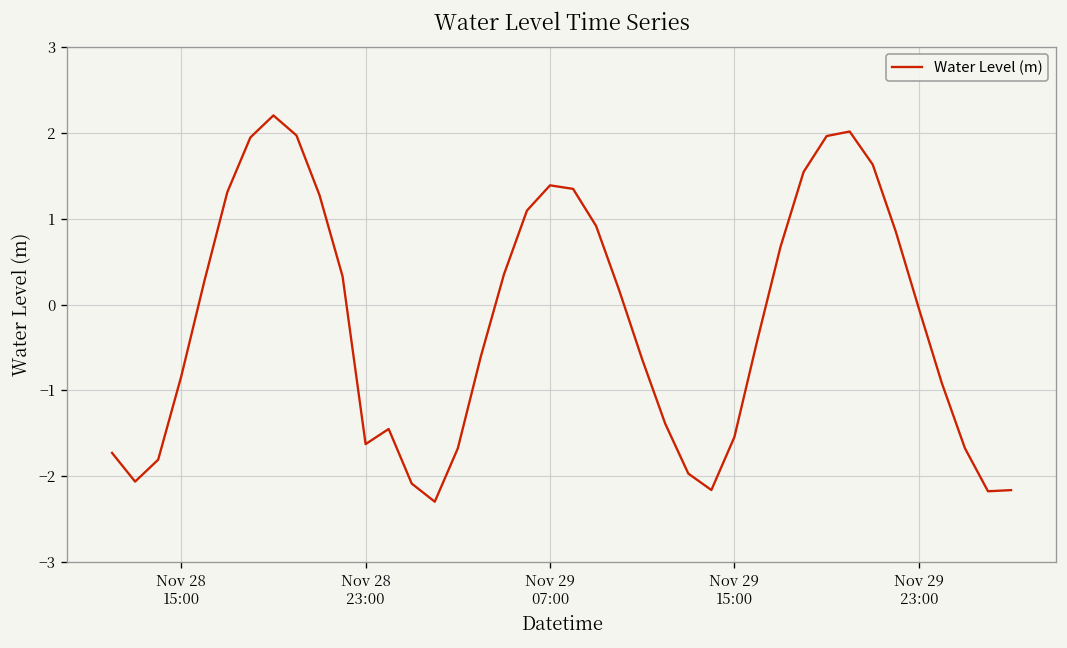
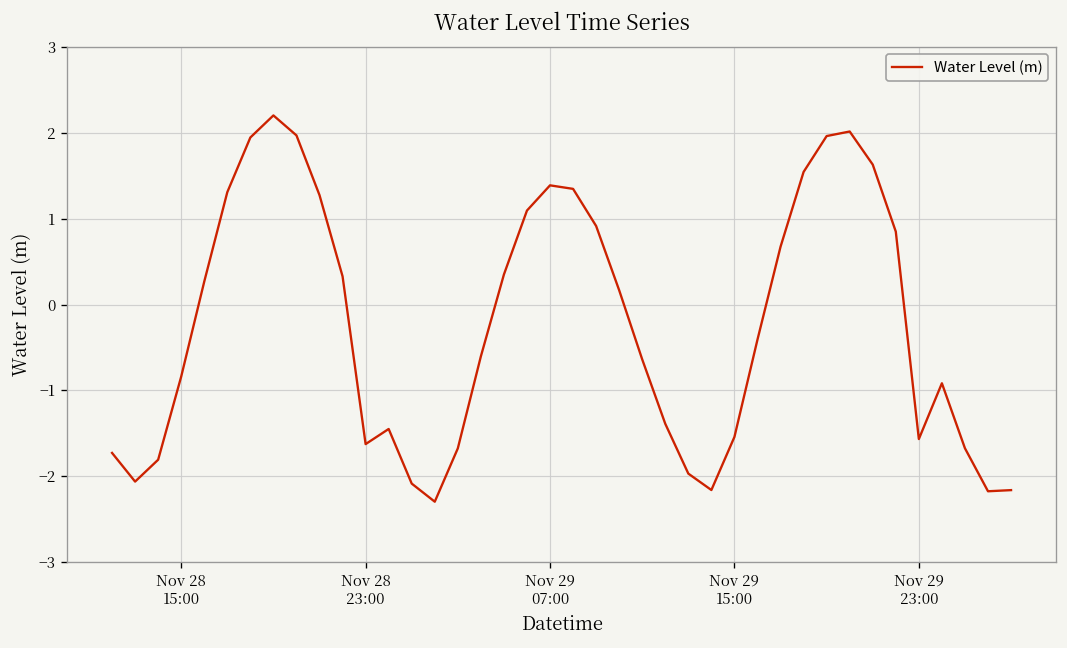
  {
    "Nov 28 15:00": -0.8,
    "Nov 28 23:00": -1.6,
    "Nov 29 07:00": 1.4,
    "Nov 29 15:00": -1.5,
-   "Nov 29 23:00": 0.0
+   "Nov 29 23:00": -1.6
  }
